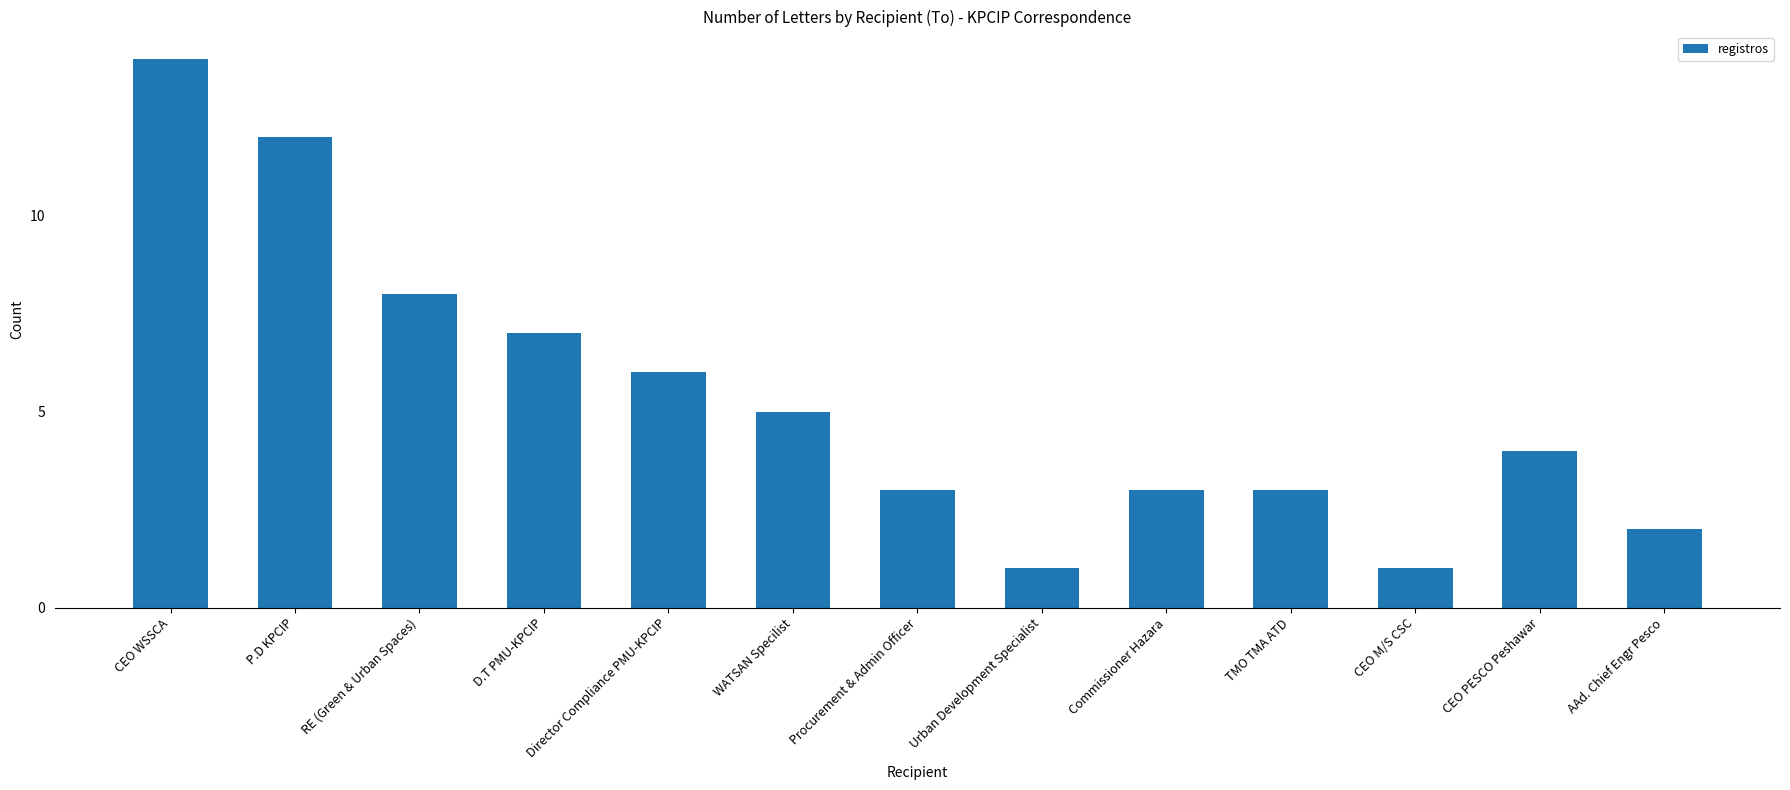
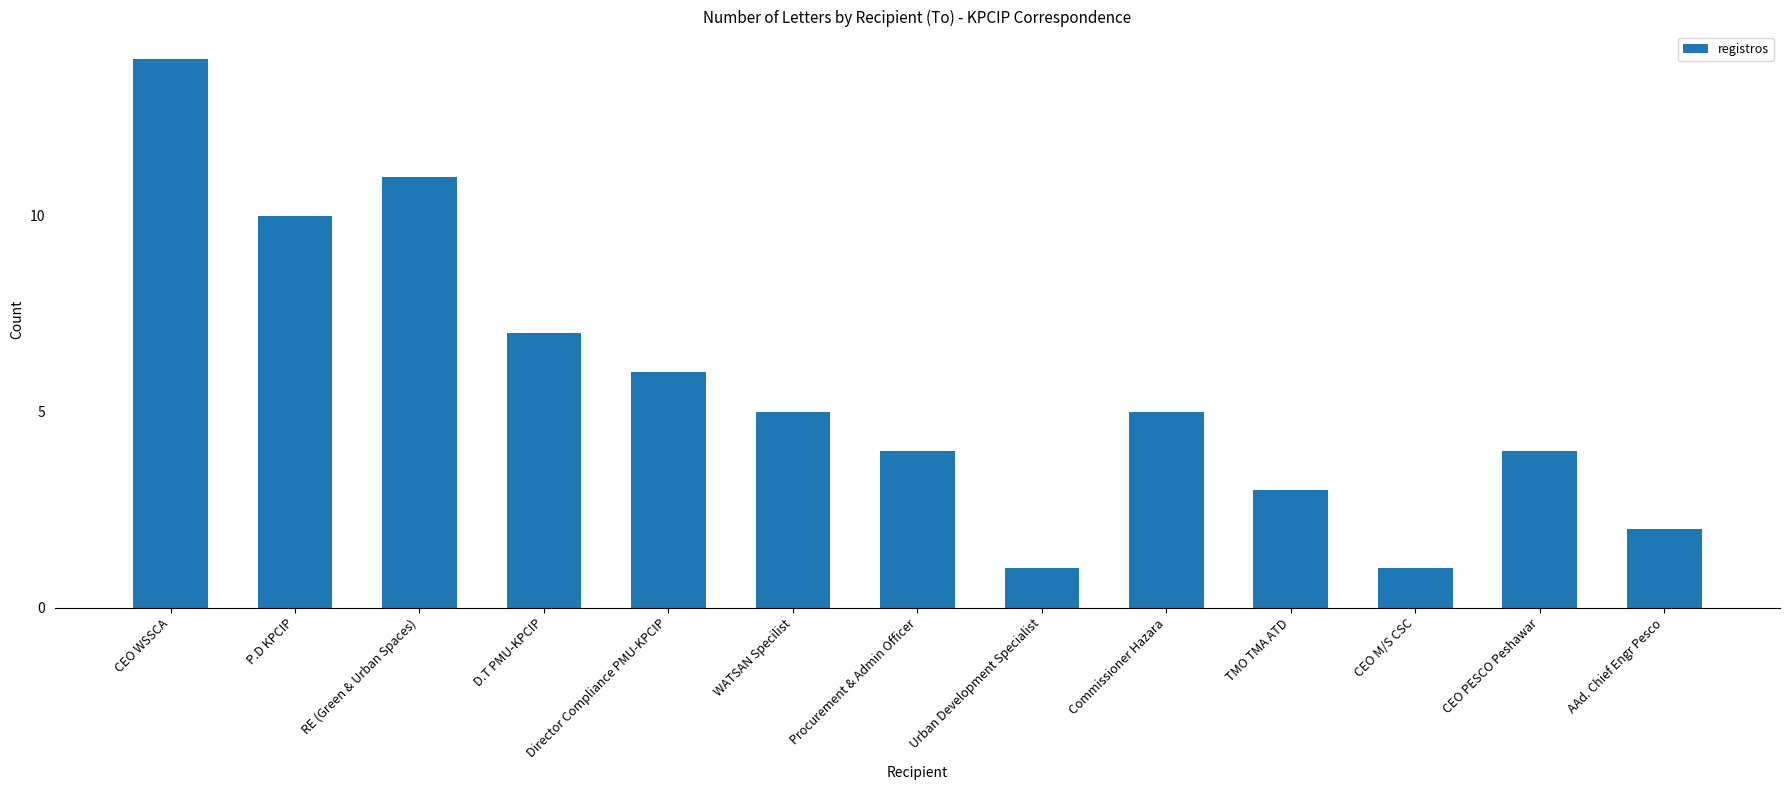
  {
    "CEO WSSCA": 14,
-   "P.D KPCIP": 12,
-   "RE (Green & Urban Spaces)": 8,
+   "P.D KPCIP": 10,
+   "RE (Green & Urban Spaces)": 11,
    "D.T PMU-KPCIP": 7,
    "Director Compliance PMU-KPCIP": 6,
    "WATSAN Specilist": 5,
-   "Procurement & Admin Officer": 3,
+   "Procurement & Admin Officer": 4,
    "Urban Development Specialist": 1,
-   "Commissioner Hazara": 3,
+   "Commissioner Hazara": 5,
    "TMO TMA ATD": 3,
    "CEO M/S CSC": 1,
    "CEO PESCO Peshawar": 4,
    "AAd. Chief Engr Pesco": 2
  }
